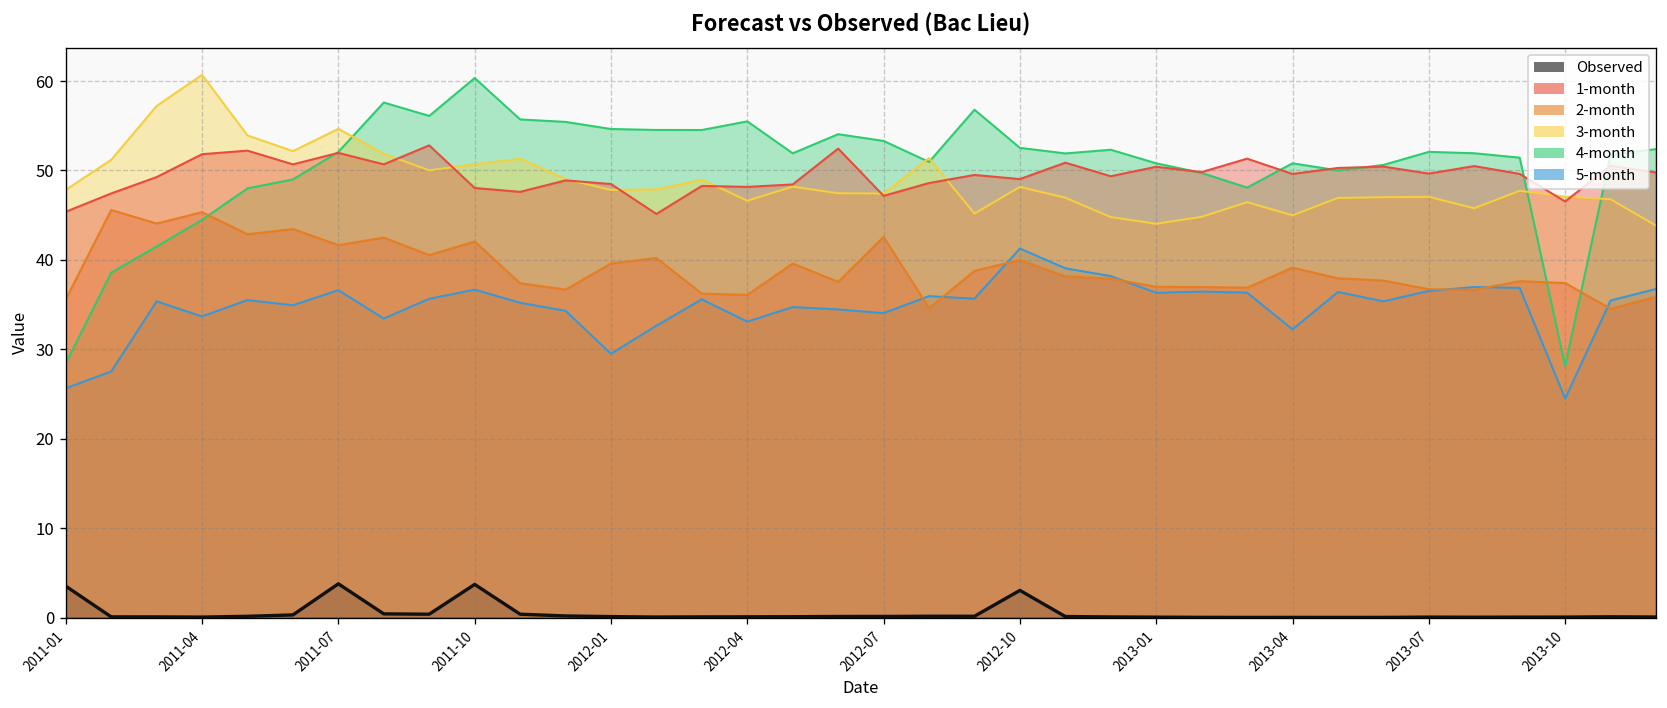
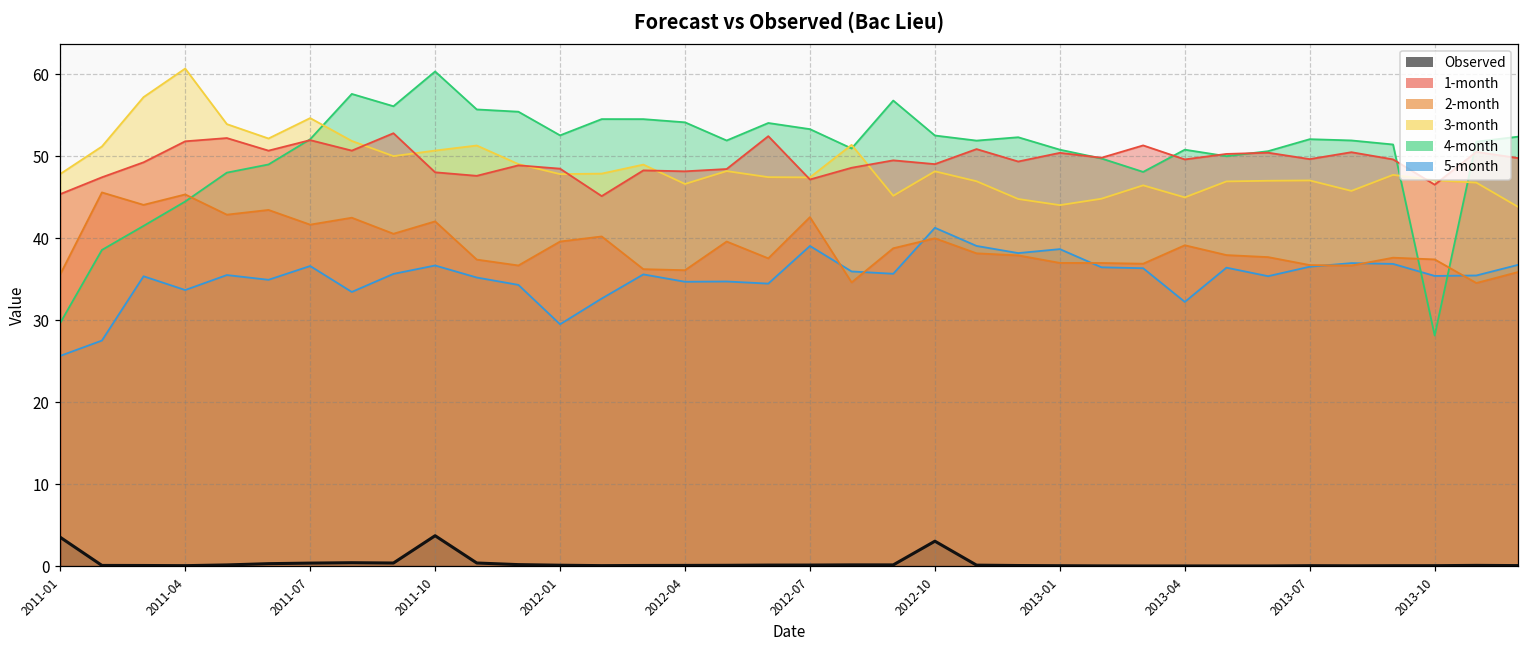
  {
    "5-month": {
      "2011-01": 26,
      "2011-04": 34,
      "2011-07": 37,
      "2011-10": 37,
      "2012-01": 30,
-     "2012-04": 33,
-     "2012-07": 34,
+     "2012-04": 35,
+     "2012-07": 39,
      "2012-10": 41,
-     "2013-01": 36,
+     "2013-01": 39,
      "2013-04": 32,
-     "2013-10": 24
+     "2013-10": 35
    },
    "4-month": {
-     "2011-01": 28,
+     "2011-01": 30,
      "2011-04": 44,
      "2011-10": 60,
-     "2012-01": 55,
-     "2012-04": 55,
+     "2012-01": 53,
+     "2012-04": 54,
      "2012-07": 53,
      "2012-10": 53,
      "2013-01": 51,
      "2013-04": 51,
      "2013-07": 52,
      "2013-10": 28
    },
    "Observed": {
      "2011-01": 4,
      "2011-04": 0,
-     "2011-07": 4,
+     "2011-07": 0,
      "2011-10": 4,
      "2012-01": 0,
      "2012-04": 0,
      "2012-07": 0,
      "2012-10": 3,
      "2013-01": 0,
      "2013-04": 0,
      "2013-07": 0,
      "2013-10": 0
    }
  }
